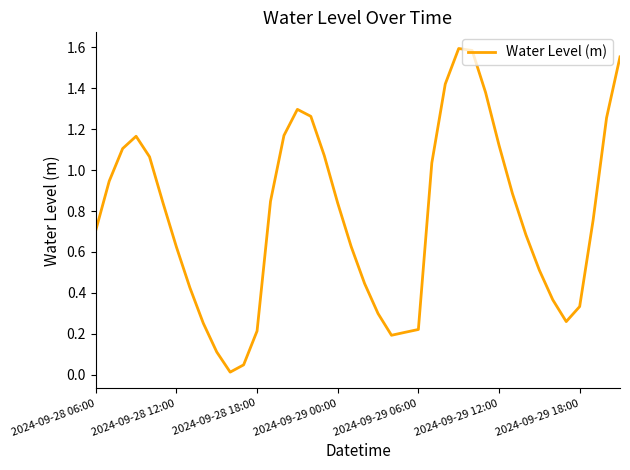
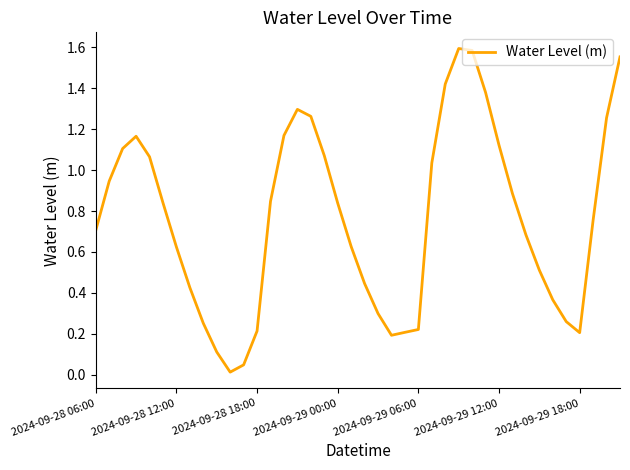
  {
    "2024-09-28 06:00": 0.71,
    "2024-09-28 12:00": 0.62,
    "2024-09-28 18:00": 0.21,
    "2024-09-29 00:00": 0.84,
    "2024-09-29 06:00": 0.22,
    "2024-09-29 12:00": 1.12,
-   "2024-09-29 18:00": 0.33
+   "2024-09-29 18:00": 0.20
  }
